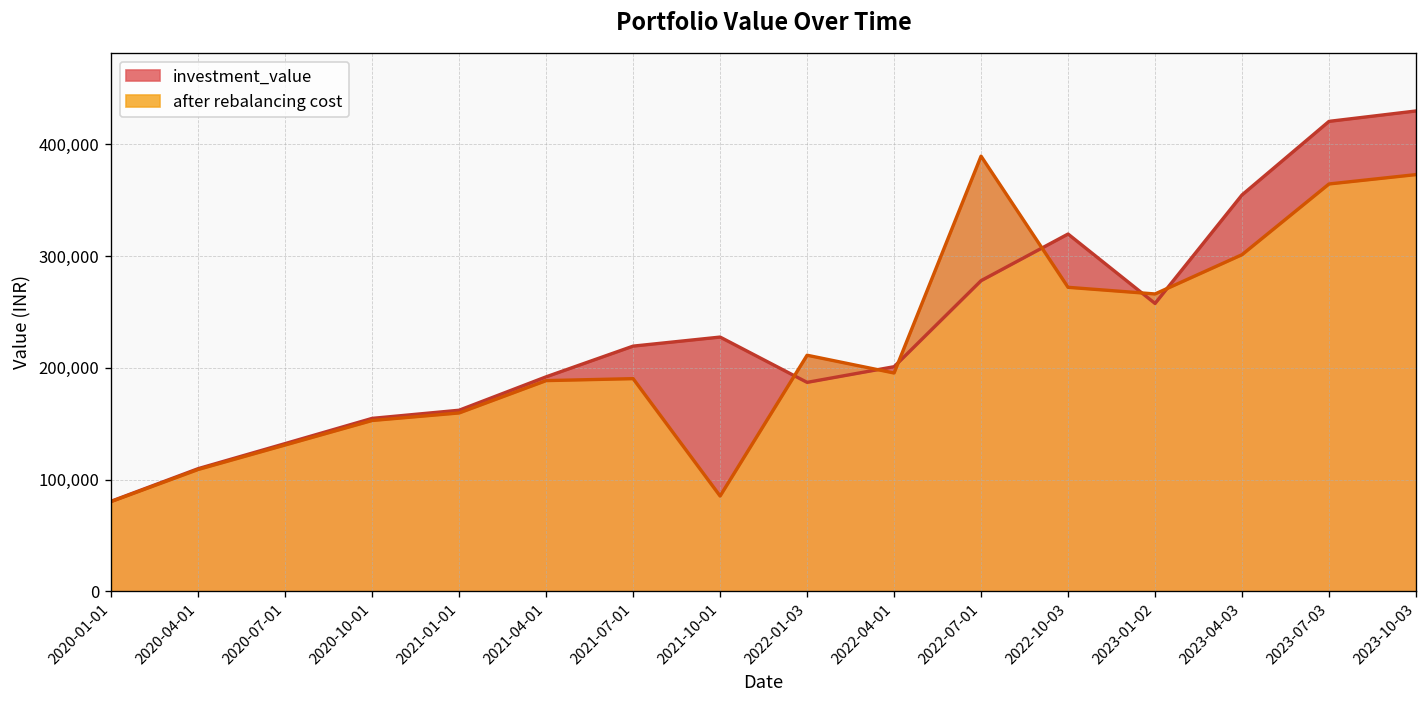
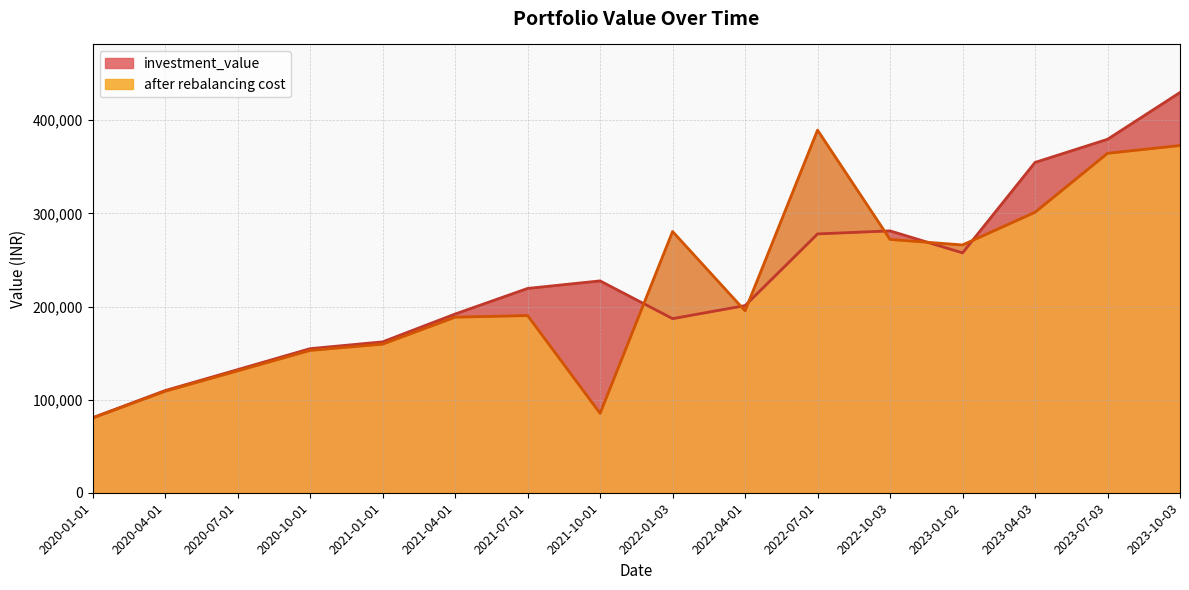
  {
    "investment_value": {
      "2022-01-03": "190,000",
      "2022-07-01": "280,000",
-     "2022-10-03": "320,000",
+     "2022-10-03": "280,000",
      "2023-01-02": "260,000",
-     "2023-07-03": "420,000"
+     "2023-07-03": "380,000"
    },
    "after rebalancing cost": {
      "2021-04-01": "190,000",
      "2021-07-01": "190,000",
      "2021-10-01": "90,000",
-     "2022-01-03": "210,000",
+     "2022-01-03": "280,000",
      "2022-04-01": "200,000",
      "2022-10-03": "270,000",
      "2023-04-03": "300,000",
      "2023-07-03": "360,000",
      "2023-10-03": "370,000"
    }
  }
